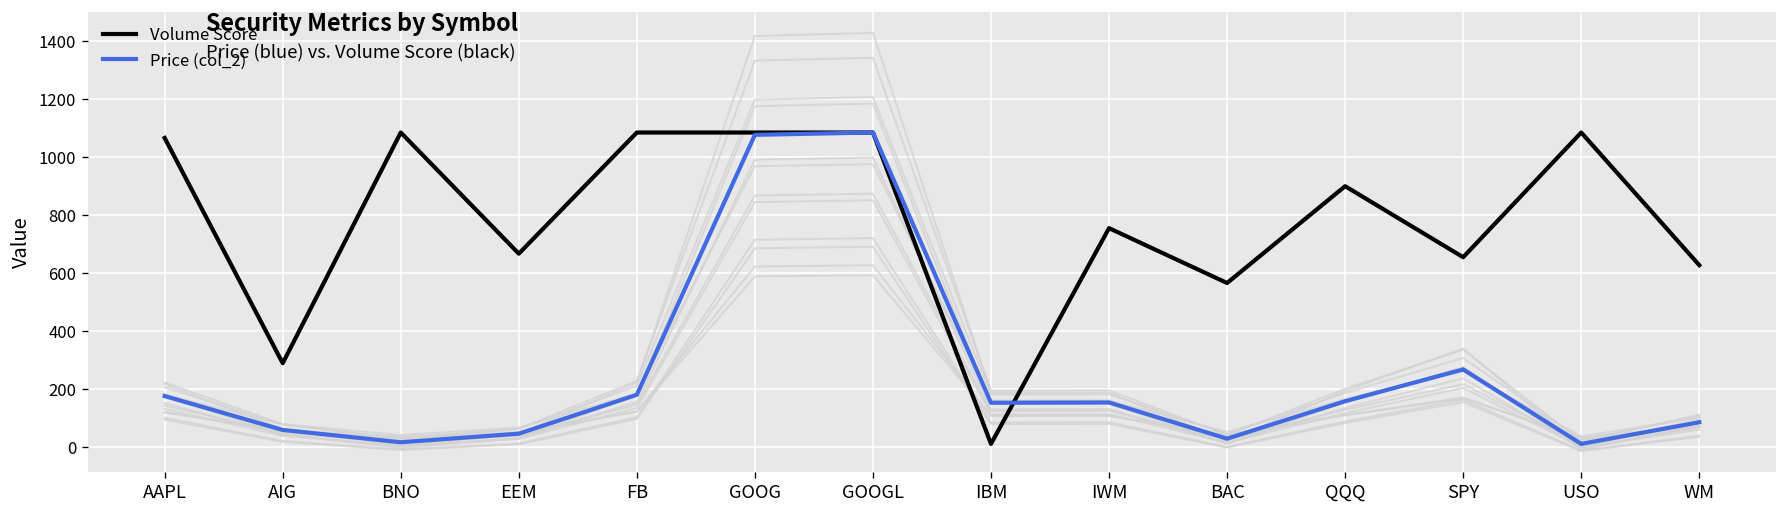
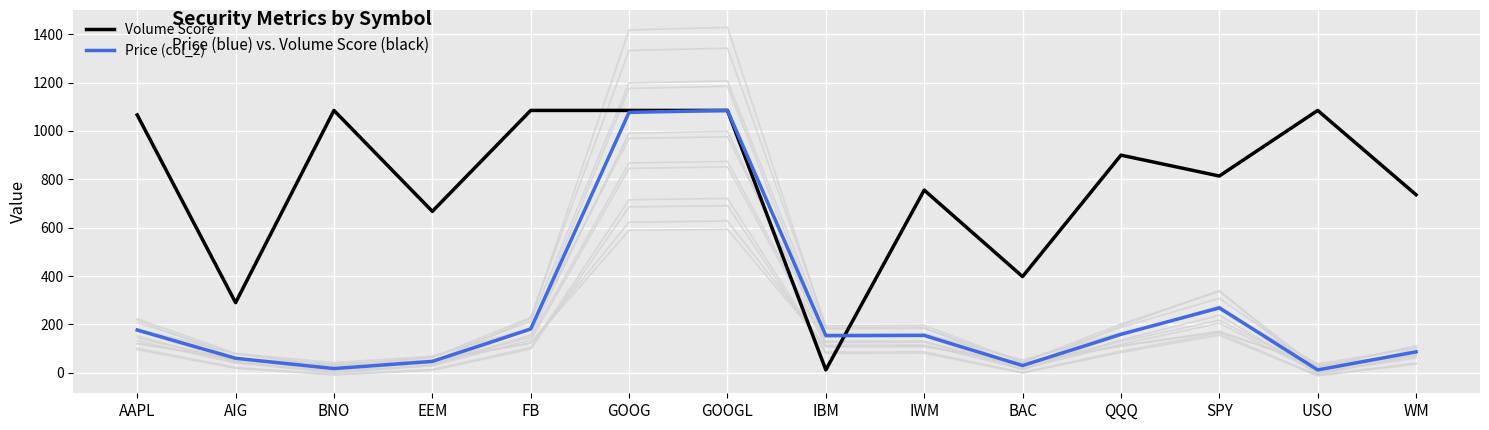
  {
    "Volume Score": {
      "AAPL": 1070,
      "AIG": 290,
      "BNO": 1090,
      "EEM": 670,
      "FB": 1090,
      "IBM": 10,
      "IWM": 760,
-     "BAC": 570,
+     "BAC": 400,
      "QQQ": 900,
-     "SPY": 660,
+     "SPY": 810,
      "USO": 1090,
-     "WM": 630
+     "WM": 740
    },
    "Price (col_2)": {
      "WM": 90
    }
  }
